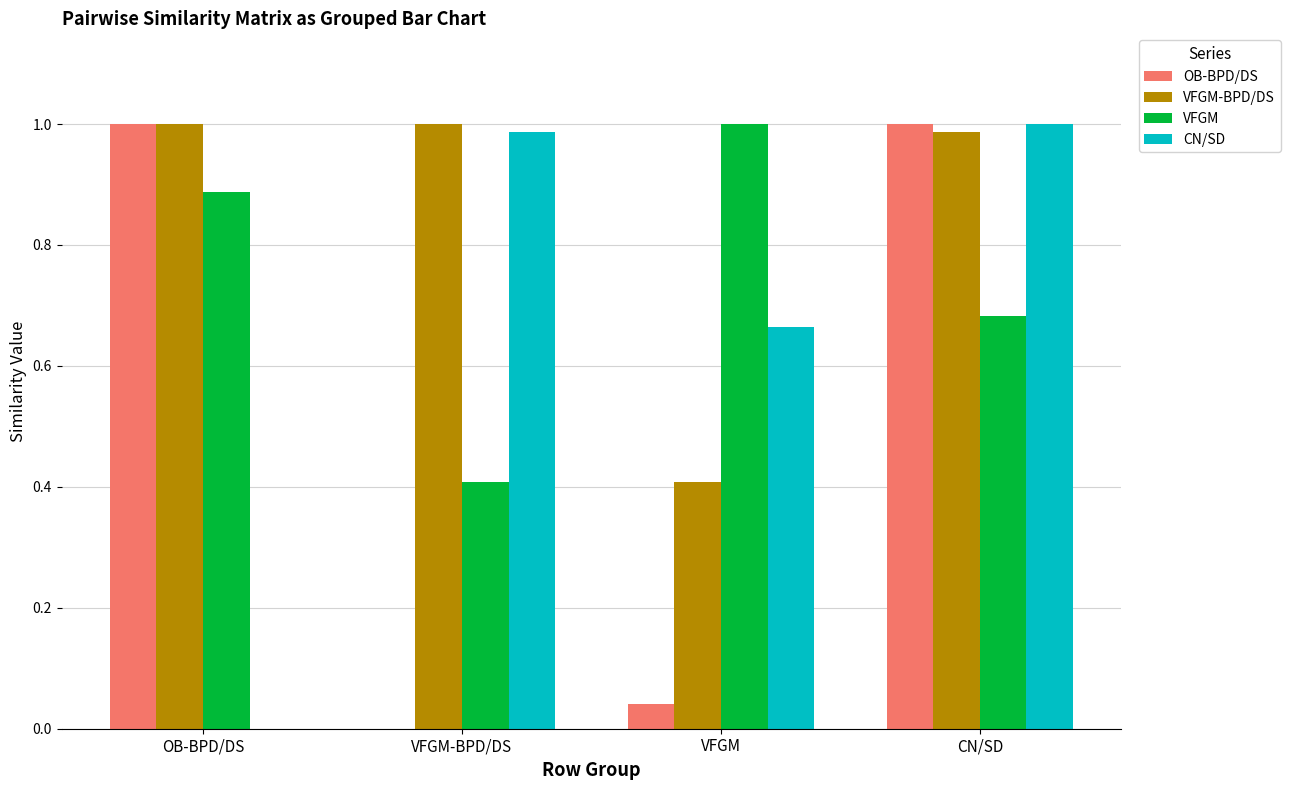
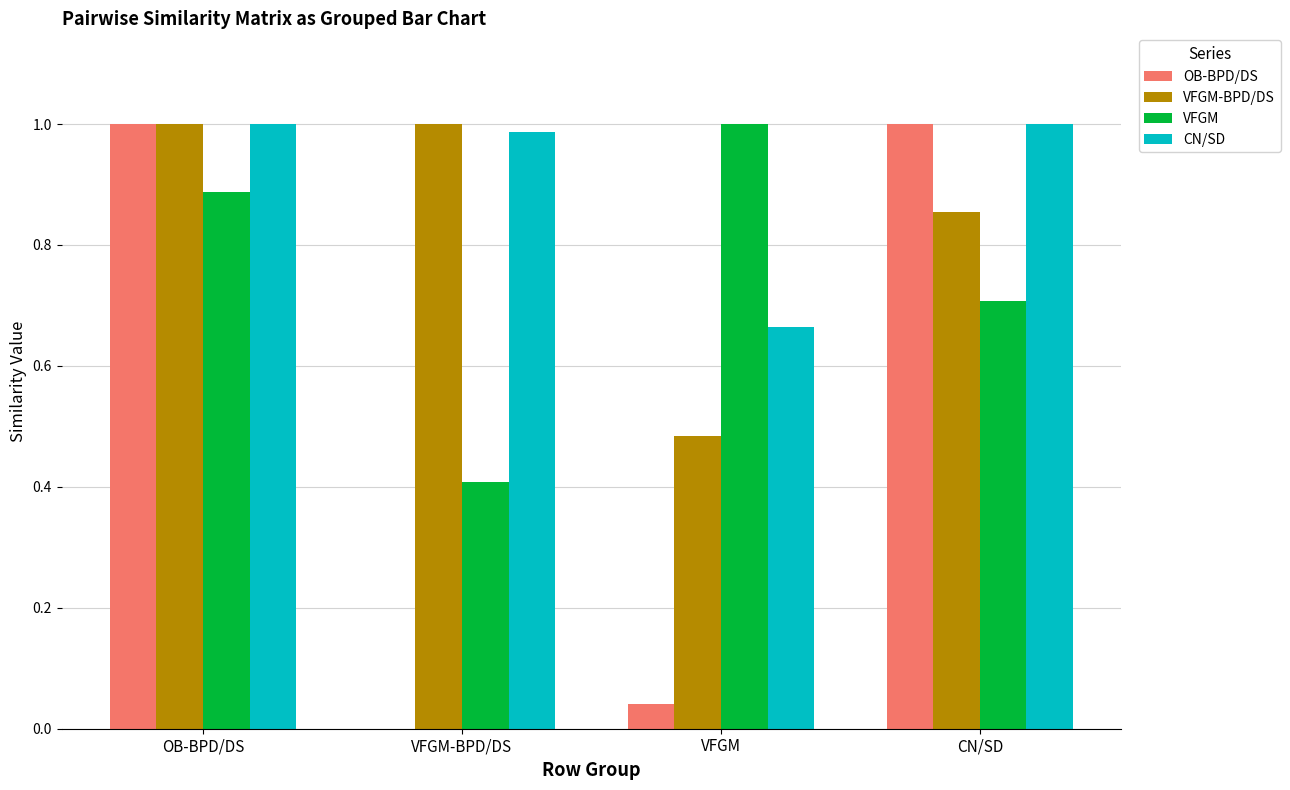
  {
    "OB-BPD/DS": {
      "OB-BPD/DS": 1.00,
      "VFGM-BPD/DS": 0.00,
      "VFGM": 0.04,
      "CN/SD": 1.00
    },
    "VFGM-BPD/DS": {
      "OB-BPD/DS": 1.00,
      "VFGM-BPD/DS": 1.00,
-     "VFGM": 0.41,
-     "CN/SD": 0.99
+     "VFGM": 0.48,
+     "CN/SD": 0.86
    },
    "VFGM": {
      "OB-BPD/DS": 0.89,
      "VFGM-BPD/DS": 0.41,
      "VFGM": 1.00,
-     "CN/SD": 0.68
+     "CN/SD": 0.71
    },
    "CN/SD": {
-     "OB-BPD/DS": 0,
+     "OB-BPD/DS": 1,
      "VFGM-BPD/DS": 0.99,
      "VFGM": 0.66,
      "CN/SD": 1
    }
  }
